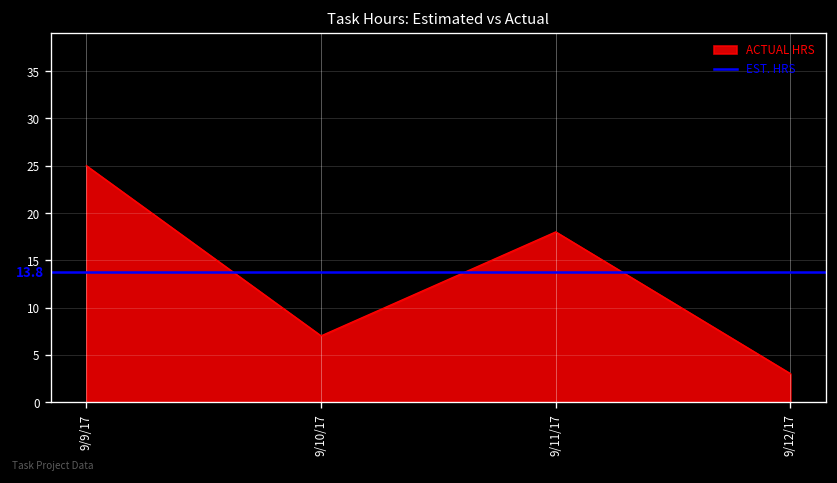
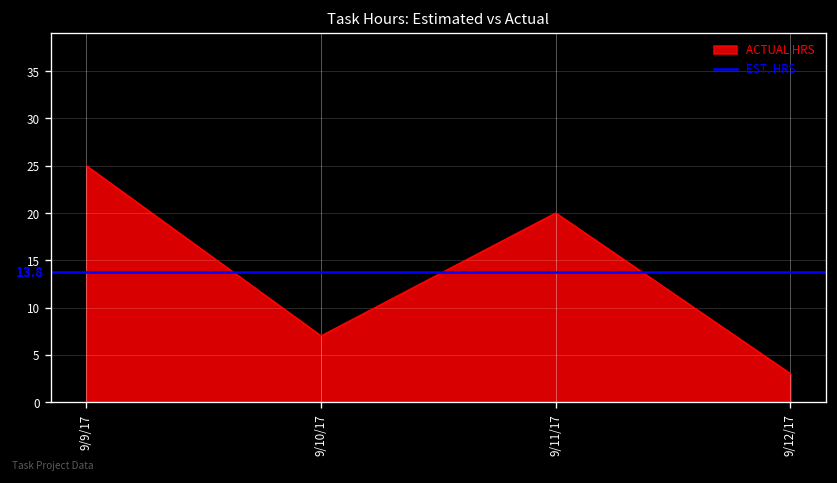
  {
    "9/9/17": 25,
    "9/10/17": 7,
-   "9/11/17": 18,
+   "9/11/17": 20,
    "9/12/17": 3
  }
